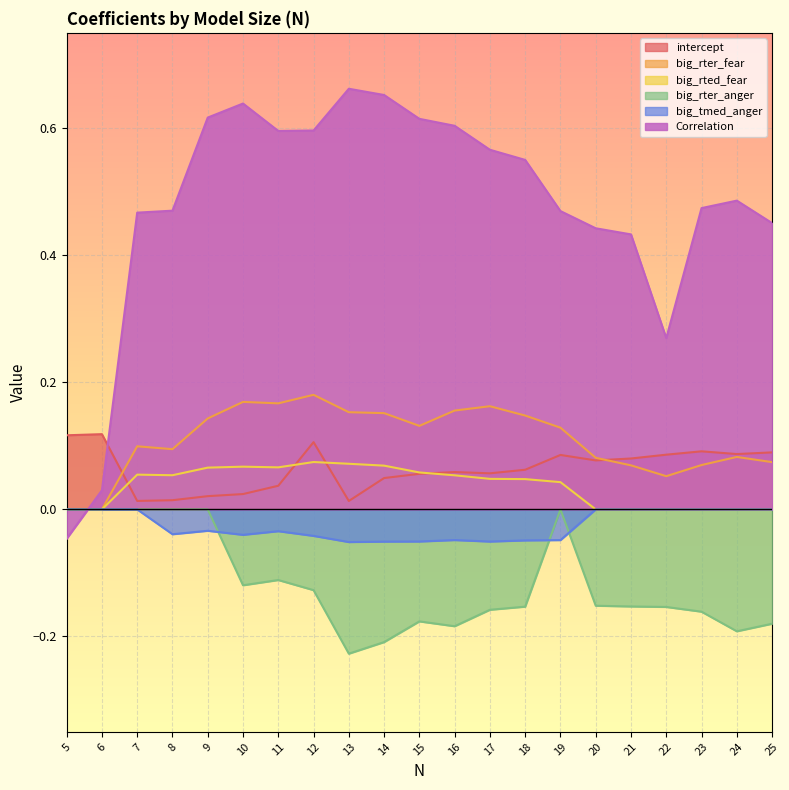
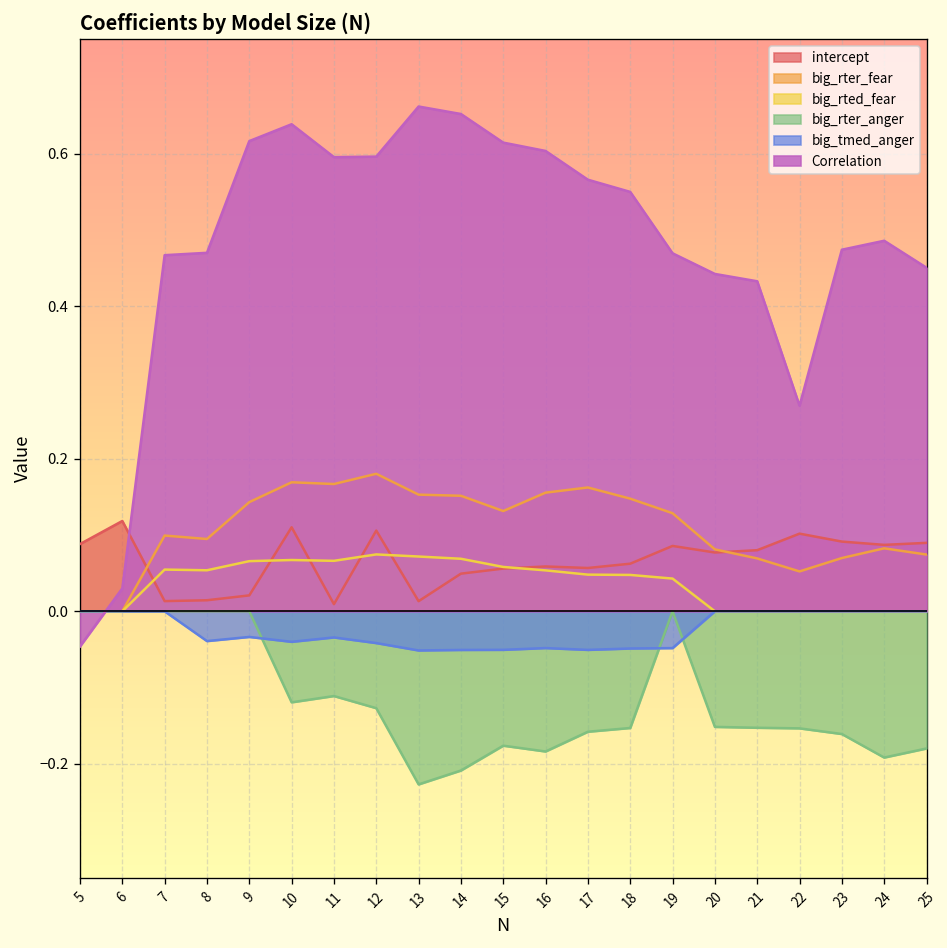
  {
    "intercept": {
-     "5": 0.12,
+     "5": 0.09,
      "6": 0.12,
      "7": 0.01,
      "8": 0.01,
      "9": 0.02,
-     "10": 0.02,
-     "11": 0.04,
+     "10": 0.11,
+     "11": 0.01,
      "12": 0.11,
      "13": 0.01,
      "14": 0.05,
      "16": 0.06,
      "17": 0.06,
      "18": 0.06,
      "19": 0.09,
      "20": 0.08,
      "21": 0.08,
-     "22": 0.09,
+     "22": 0.10,
      "23": 0.09,
      "24": 0.09,
      "25": 0.09
    }
  }
